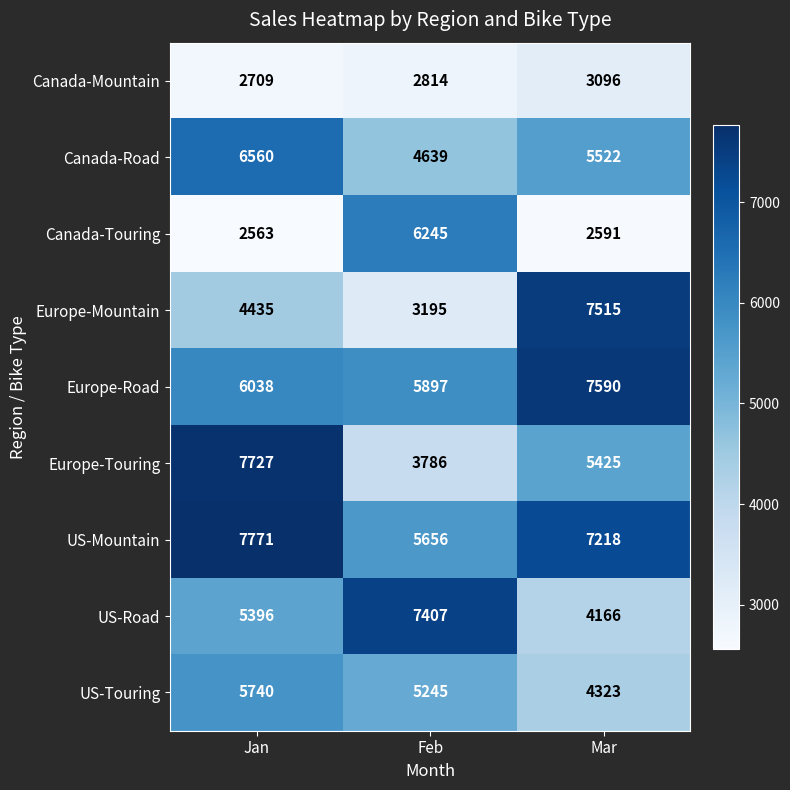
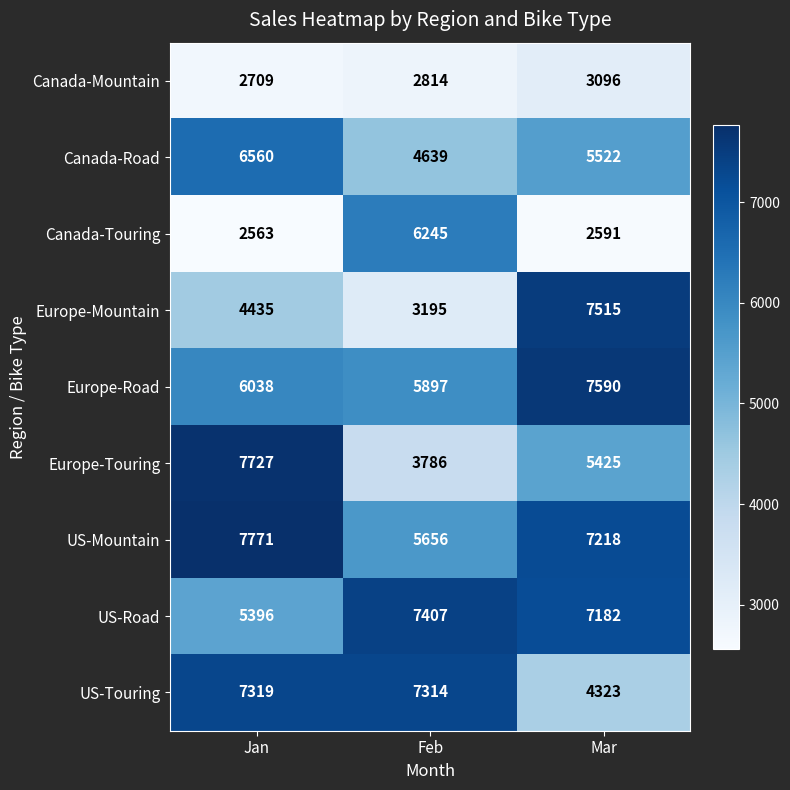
  {
    "Canada-Mountain": {
      "Jan": 2709,
      "Feb": 2814,
      "Mar": 3096
    },
    "Canada-Road": {
      "Jan": 6560,
      "Feb": 4639,
      "Mar": 5522
    },
    "Canada-Touring": {
      "Jan": 2563,
      "Feb": 6245,
      "Mar": 2591
    },
    "Europe-Mountain": {
      "Jan": 4435,
      "Feb": 3195,
      "Mar": 7515
    },
    "Europe-Road": {
      "Jan": 6038,
      "Feb": 5897,
      "Mar": 7590
    },
    "Europe-Touring": {
      "Jan": 7727,
      "Feb": 3786,
      "Mar": 5425
    },
    "US-Mountain": {
      "Jan": 7771,
      "Feb": 5656,
      "Mar": 7218
    },
    "US-Road": {
      "Jan": 5396,
      "Feb": 7407,
-     "Mar": 4166
+     "Mar": 7182
    },
    "US-Touring": {
-     "Jan": 5740,
-     "Feb": 5245,
+     "Jan": 7319,
+     "Feb": 7314,
      "Mar": 4323
    }
  }
